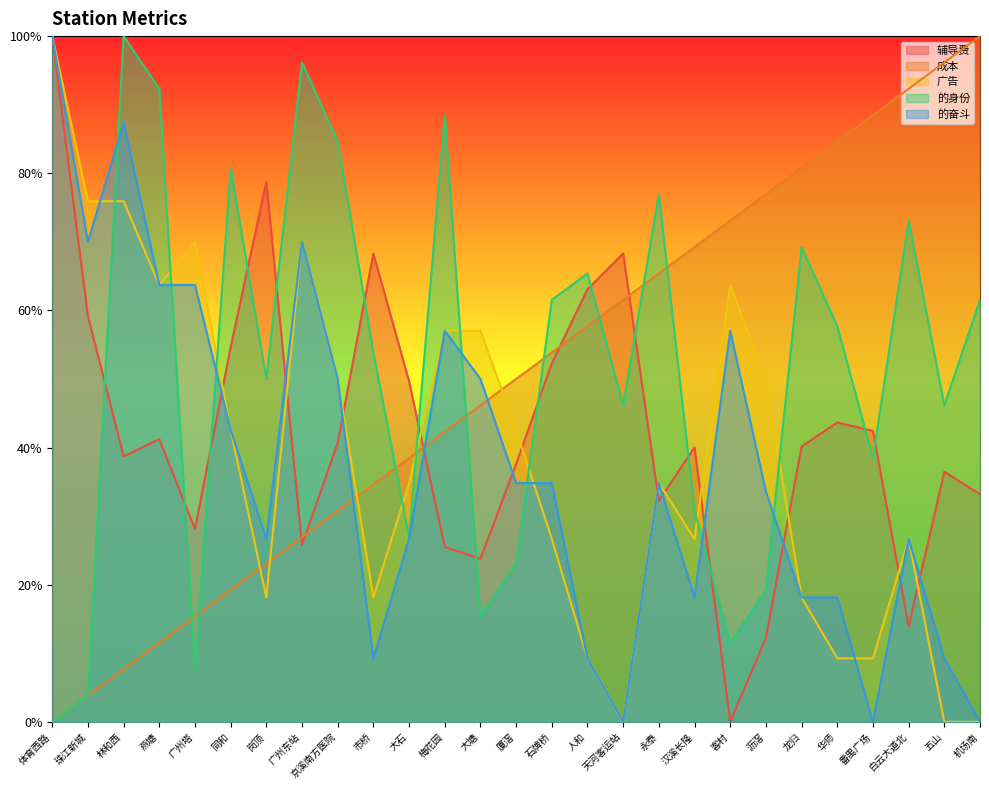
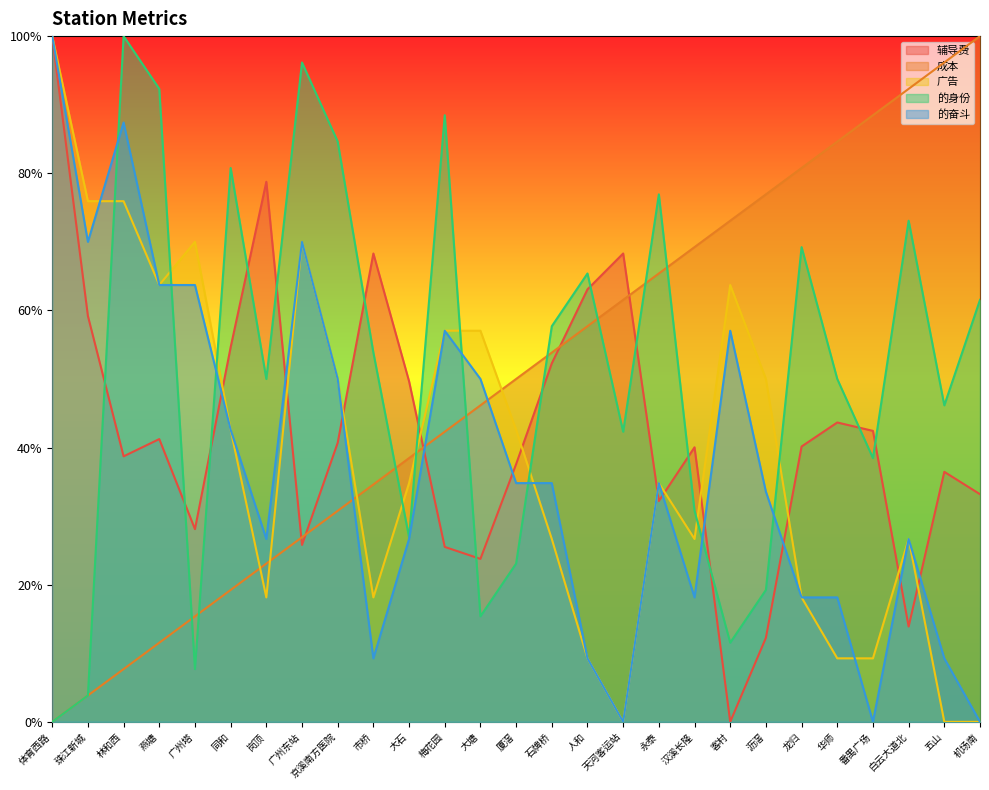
  {
    "的身份": {
      "林和西": "100%",
      "燕塘": "92%",
      "广州塔": "8%",
      "同和": "81%",
      "岗顶": "50%",
      "广州东站": "96%",
      "京溪南方医院": "85%",
      "市桥": "54%",
      "梅花园": "88%",
      "大塘": "15%",
      "厦滘": "23%",
-     "石牌桥": "62%",
+     "石牌桥": "58%",
      "人和": "65%",
-     "天河客运站": "46%",
+     "天河客运站": "42%",
      "永泰": "77%",
      "汉溪长隆": "31%",
      "客村": "12%",
      "沥滘": "19%",
      "龙归": "69%",
-     "华师": "58%",
+     "华师": "50%",
      "番禺广场": "38%",
      "白云大道北": "73%",
      "五山": "46%",
      "机场南": "62%"
    },
    "的奋斗": {
      "珠江新城": "70%",
      "林和西": "87%",
      "广州塔": "64%",
      "岗顶": "27%",
      "市桥": "9%",
      "大塘": "50%",
      "厦滘": "35%",
      "石牌桥": "35%",
      "汉溪长隆": "18%",
      "客村": "57%",
      "沥滘": "34%",
      "华师": "18%",
      "番禺广场": "0%",
      "五山": "9%"
    }
  }
